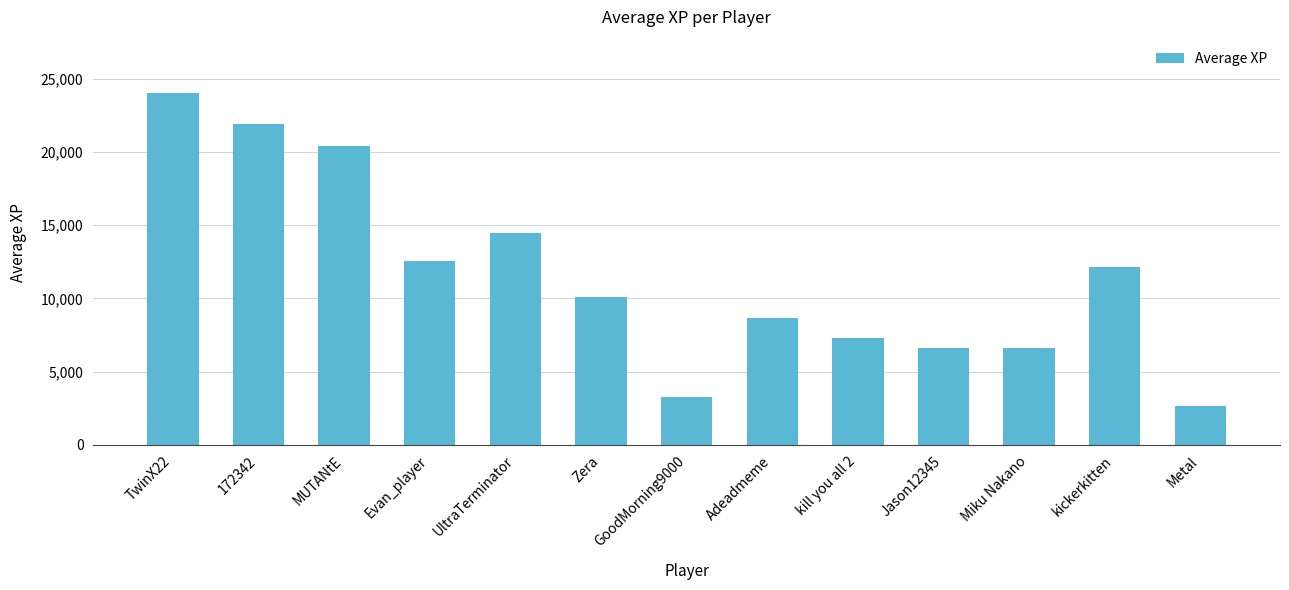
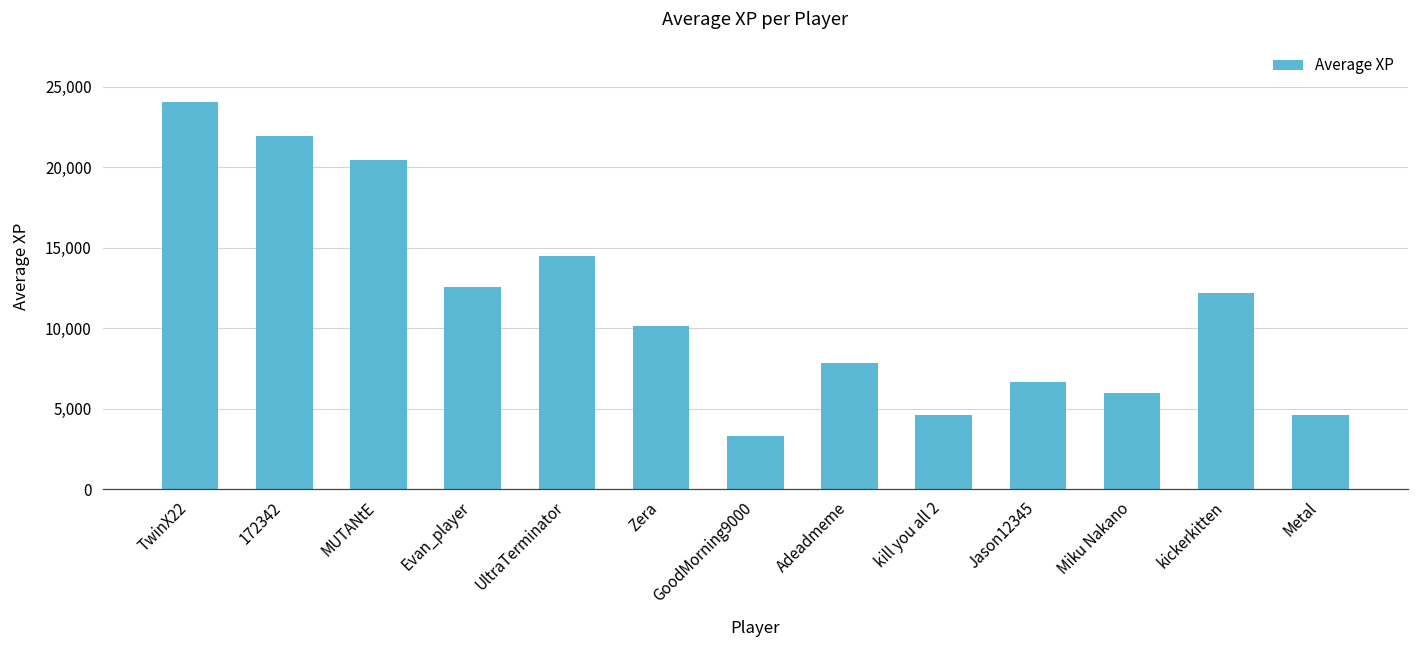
  {
    "TwinX22": "24,100",
    "172342": "22,000",
    "MUTANtE": "20,400",
    "Evan_player": "12,500",
    "UltraTerminator": "14,500",
    "Zera": "10,100",
    "GoodMorning9000": "3,300",
-   "Adeadmeme": "8,700",
-   "kill you all 2": "7,300",
+   "Adeadmeme": "7,800",
+   "kill you all 2": "4,600",
    "Jason12345": "6,600",
-   "Miku Nakano": "6,600",
+   "Miku Nakano": "6,000",
    "kickerkitten": "12,200",
-   "Metal": "2,600"
+   "Metal": "4,600"
  }
